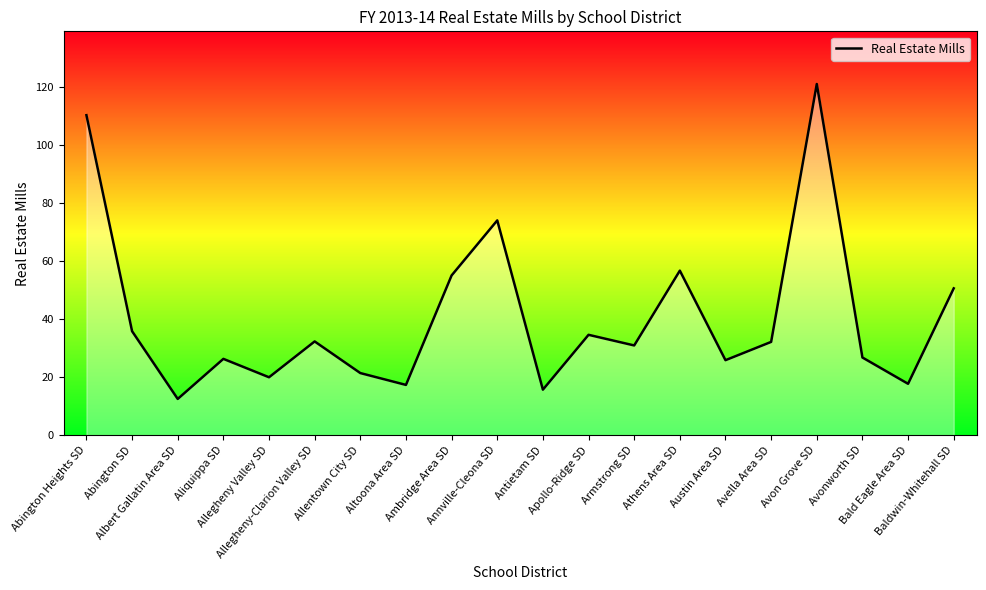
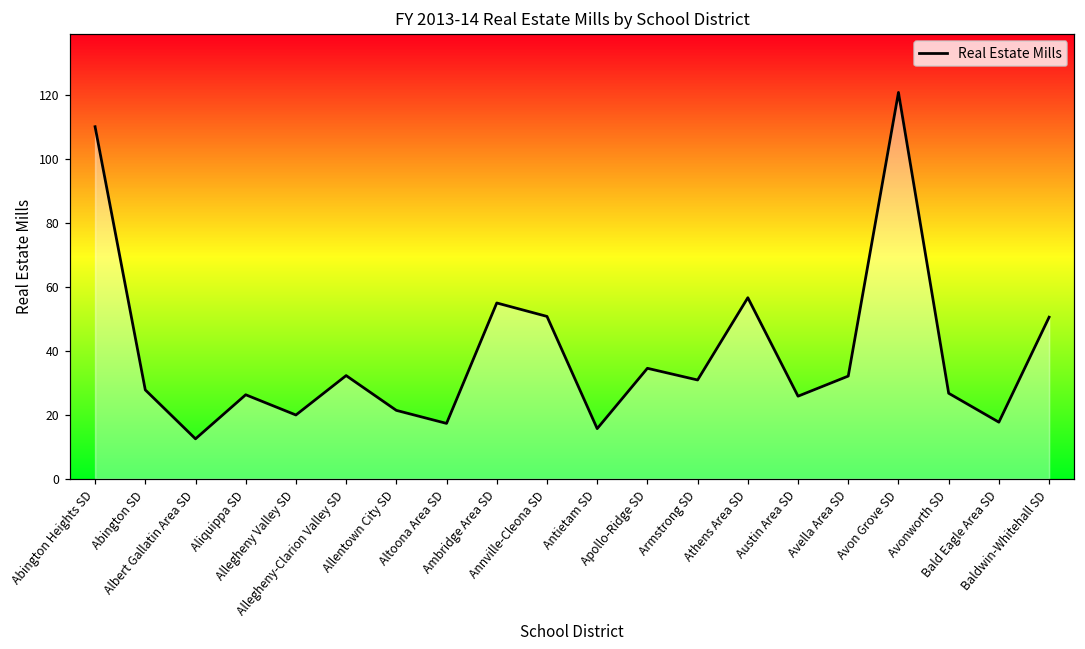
  {
    "Abington Heights SD": 110,
-   "Abington SD": 36,
+   "Abington SD": 28,
    "Albert Gallatin Area SD": 12,
    "Aliquippa SD": 26,
    "Allegheny Valley SD": 20,
    "Allegheny-Clarion Valley SD": 32,
    "Allentown City SD": 21,
    "Altoona Area SD": 17,
    "Ambridge Area SD": 55,
-   "Annville-Cleona SD": 74,
+   "Annville-Cleona SD": 51,
    "Antietam SD": 16,
    "Apollo-Ridge SD": 35,
    "Armstrong SD": 31,
    "Athens Area SD": 57,
    "Austin Area SD": 26,
    "Avella Area SD": 32,
    "Avon Grove SD": 121,
    "Avonworth SD": 27,
    "Bald Eagle Area SD": 18,
    "Baldwin-Whitehall SD": 51
  }
